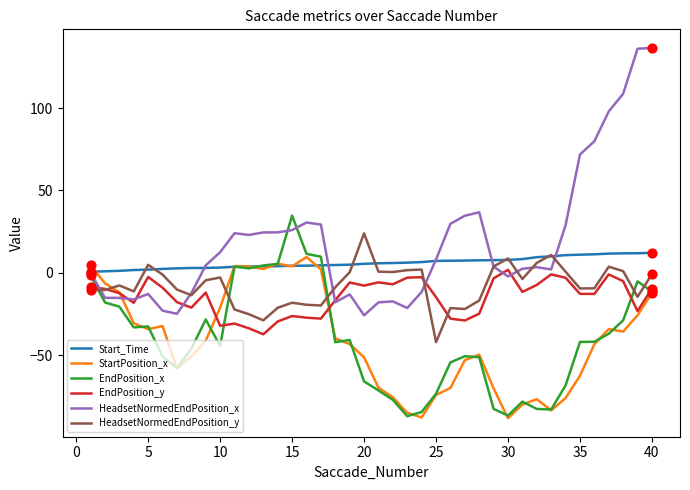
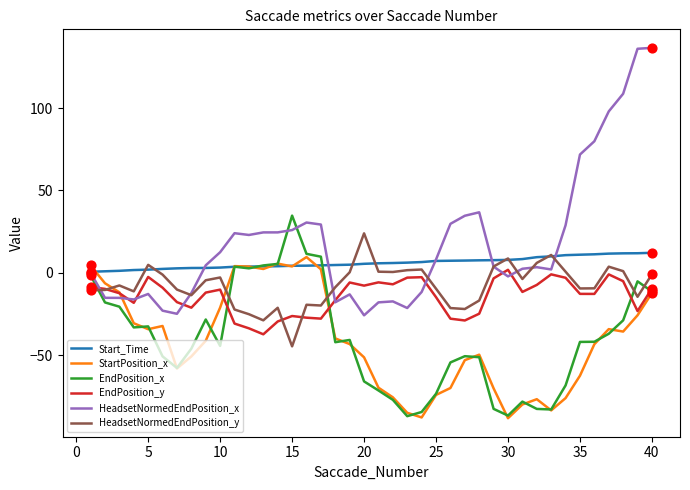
  {
    "Start_Time": {
      "5": 2,
      "10": 3,
      "20": 5,
      "35": 11
    },
    "StartPosition_x": {
      "5": -34,
      "10": -21,
      "20": -51,
      "30": -88,
      "35": -62
    },
    "EndPosition_x": {
      "5": -33,
      "15": 35,
      "20": -66,
      "30": -87,
      "35": -42
    },
    "EndPosition_y": {
      "5": -3,
-     "10": -32,
+     "10": -10,
      "15": -26,
      "20": -8,
      "25": -15,
      "30": 2,
      "35": -13
    },
    "HeadsetNormedEndPosition_x": {
      "5": -13,
      "10": 12,
      "15": 26,
      "20": -26,
      "30": -2,
      "35": 72
    },
    "HeadsetNormedEndPosition_y": {
      "5": 5,
      "10": -3,
-     "15": -18,
+     "15": -45,
      "20": 24,
-     "25": -42,
+     "25": -10,
      "35": -10
    }
  }
